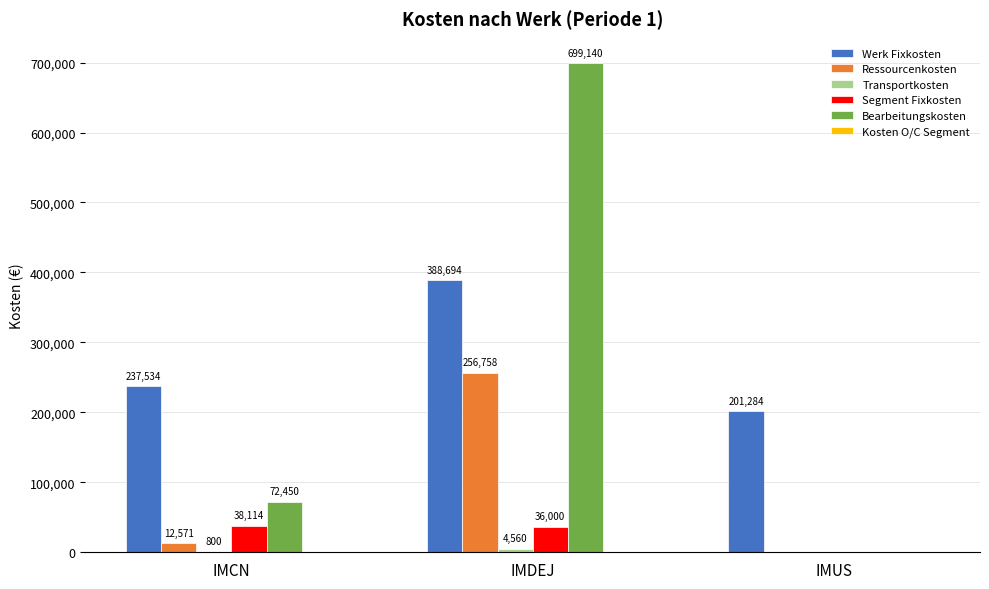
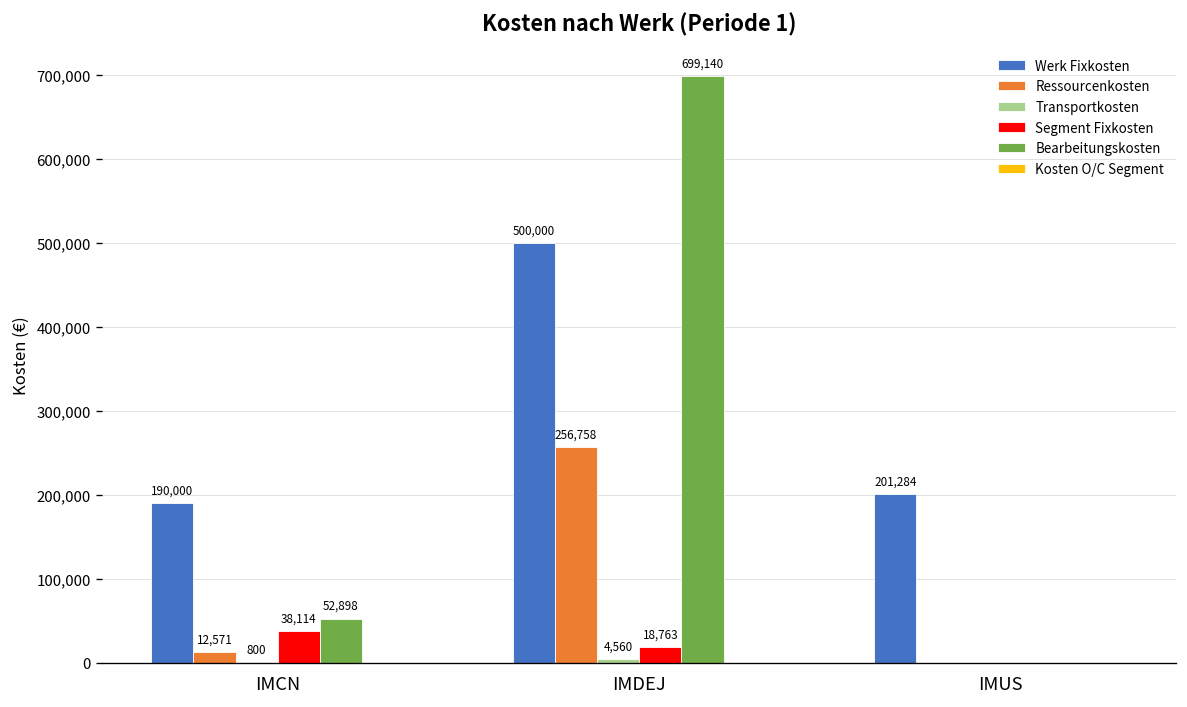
  {
    "Werk Fixkosten": {
-     "IMCN": "237,534",
-     "IMDEJ": "388,694",
+     "IMCN": "190,000",
+     "IMDEJ": "500,000",
      "IMUS": "201,284"
    },
    "Ressourcenkosten": {
      "IMCN": "12,571",
      "IMDEJ": "256,758"
    },
    "Transportkosten": {
      "IMCN": "800",
      "IMDEJ": "4,560"
    },
    "Segment Fixkosten": {
      "IMCN": "38,114",
-     "IMDEJ": "36,000"
+     "IMDEJ": "18,763"
    },
    "Bearbeitungskosten": {
-     "IMCN": "72,450",
+     "IMCN": "52,898",
      "IMDEJ": "699,140"
    },
    "Kosten O/C Segment": {
      "IMCN": "0",
      "IMDEJ": "0",
      "IMUS": "0"
    }
  }
